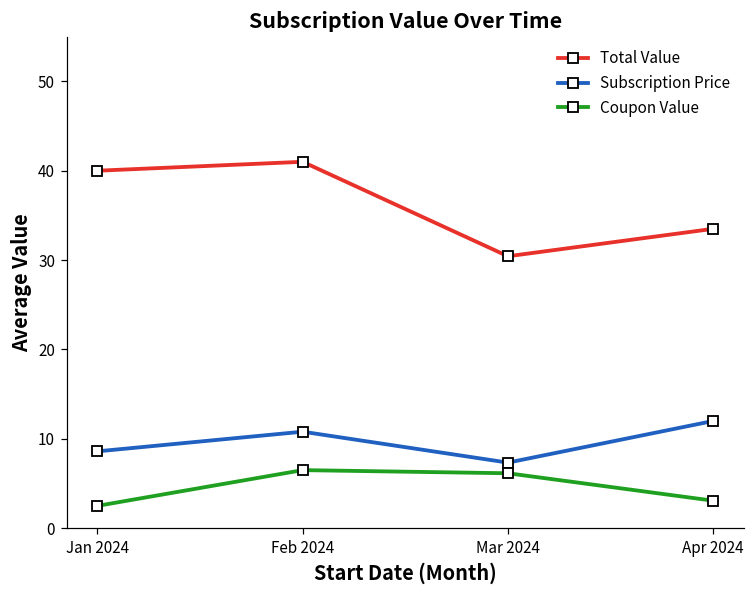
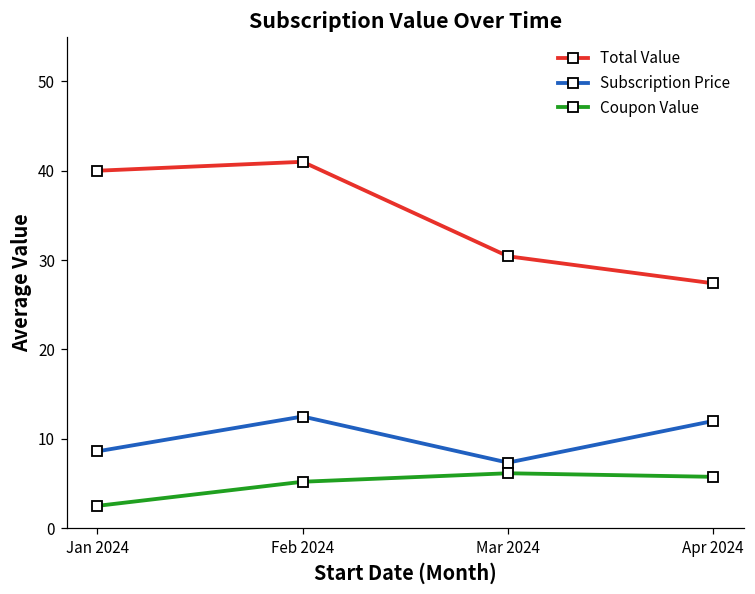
  {
    "Total Value": {
      "Jan 2024": 40,
      "Feb 2024": 41,
      "Mar 2024": 30,
-     "Apr 2024": 34
+     "Apr 2024": 27
    },
    "Subscription Price": {
      "Jan 2024": 9,
-     "Feb 2024": 11,
+     "Feb 2024": 13,
      "Mar 2024": 7,
      "Apr 2024": 12
    },
    "Coupon Value": {
      "Jan 2024": 3,
-     "Feb 2024": 7,
+     "Feb 2024": 5,
      "Mar 2024": 6,
-     "Apr 2024": 3
+     "Apr 2024": 6
    }
  }
